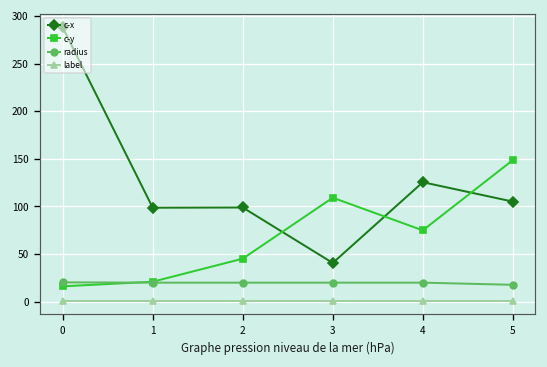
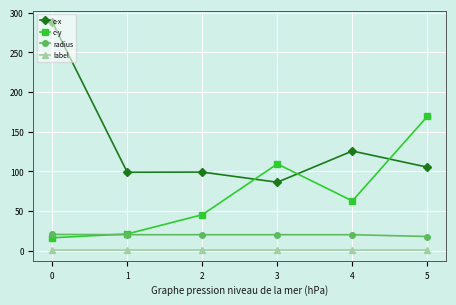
  {
    "c-x": {
      "1": 100,
      "2": 100,
-     "3": 40,
+     "3": 90,
      "4": 130,
      "5": 110
    },
    "c-y": {
      "0": 20,
      "2": 50,
      "3": 110,
-     "4": 70,
-     "5": 150
+     "4": 60,
+     "5": 170
    },
    "radius": {
      "0": 20,
      "2": 20,
      "3": 20,
      "4": 20,
      "5": 20
    },
    "label": {
      "0": 0,
      "1": 0,
      "2": 0,
      "3": 0,
      "4": 0,
      "5": 0
    }
  }
